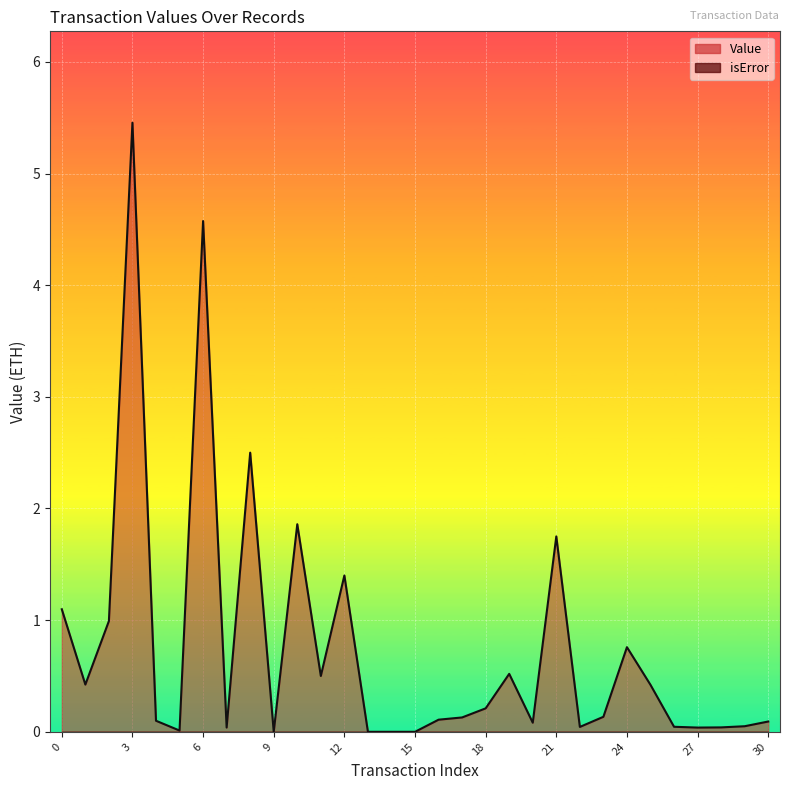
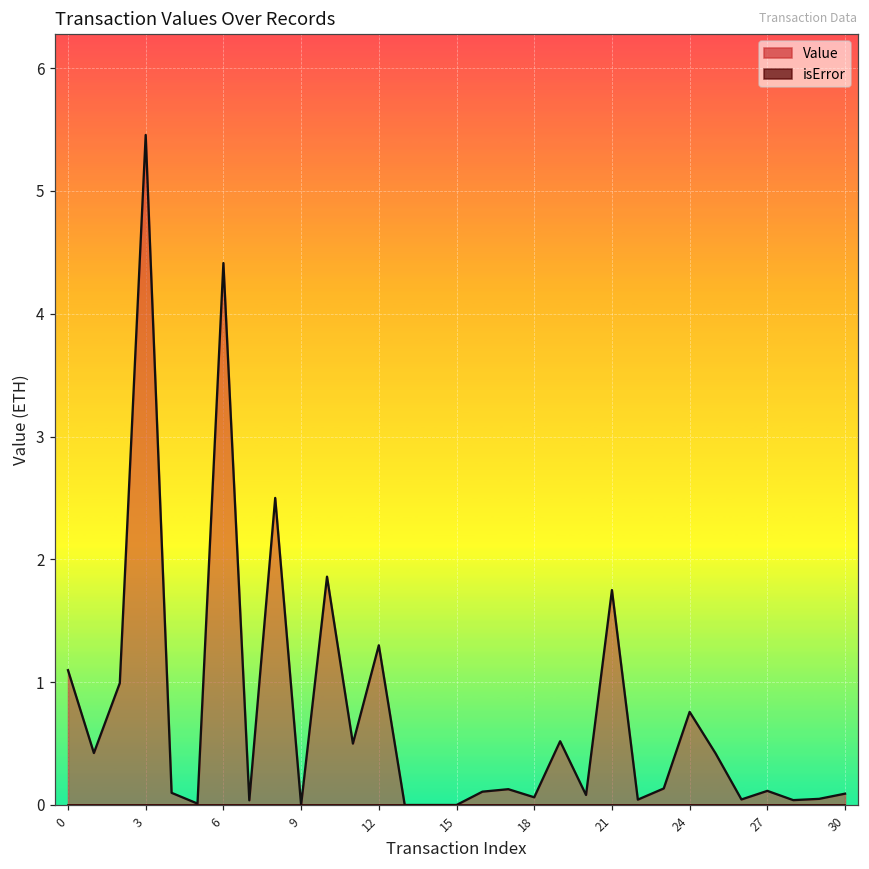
  {
    "Value": {
      "0": 1.10,
      "3": 5.45,
-     "6": 4.57,
-     "12": 1.4,
-     "18": 0.21,
+     "6": 4.41,
+     "12": 1.3,
+     "18": 0.06,
      "21": 1.75,
      "24": 0.76,
-     "27": 0.04,
+     "27": 0.12,
      "30": 0.09
    },
    "isError": {
      "0": 0.00,
      "3": 0.00,
      "6": 0.00,
      "12": 0.00,
      "18": 0.00,
      "21": 0.00,
      "24": 0.00,
      "27": 0.00,
      "30": 0.00
    }
  }
